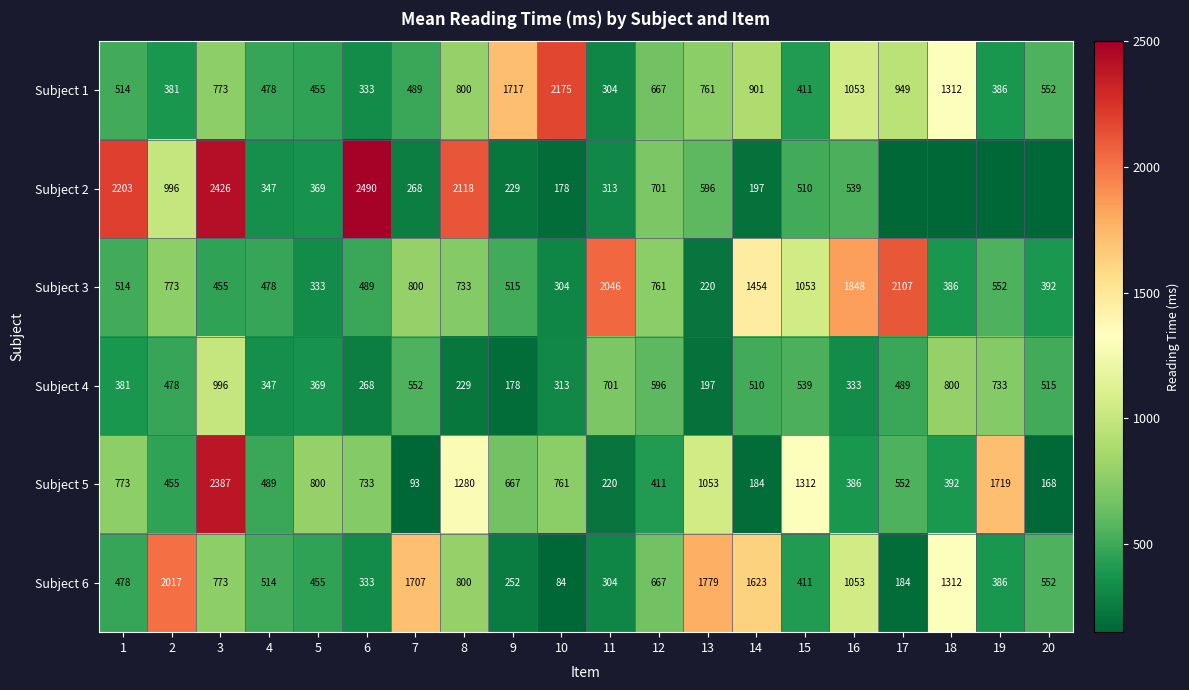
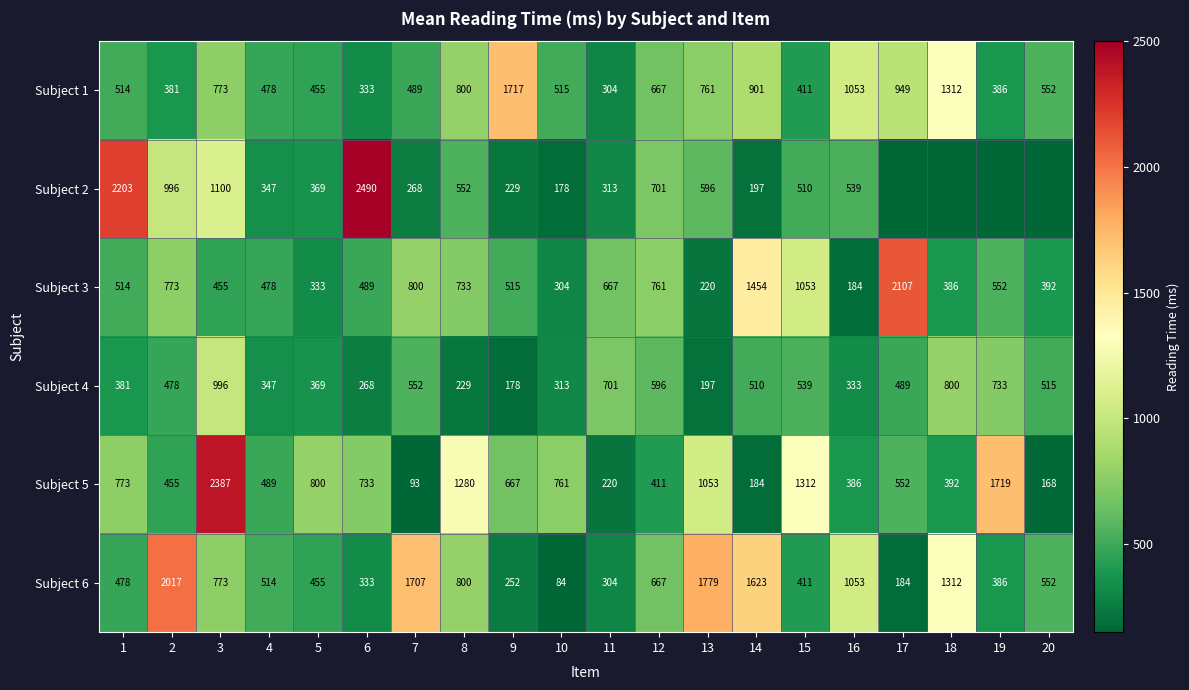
  {
    "Subject 1": {
      "1": 514,
      "2": 381,
      "3": 773,
      "4": 478,
      "5": 455,
      "6": 333,
      "7": 489,
      "8": 800,
      "9": 1717,
-     "10": 2175,
+     "10": 515,
      "11": 304,
      "12": 667,
      "13": 761,
      "14": 901,
      "15": 411,
      "16": 1053,
      "17": 949,
      "18": 1312,
      "19": 386,
      "20": 552
    },
    "Subject 2": {
      "1": 2203,
      "2": 996,
-     "3": 2426,
+     "3": 1100,
      "4": 347,
      "5": 369,
      "6": 2490,
      "7": 268,
-     "8": 2118,
+     "8": 552,
      "9": 229,
      "10": 178,
      "11": 313,
      "12": 701,
      "13": 596,
      "14": 197,
      "15": 510,
      "16": 539
    },
    "Subject 3": {
      "1": 514,
      "2": 773,
      "3": 455,
      "4": 478,
      "5": 333,
      "6": 489,
      "7": 800,
      "8": 733,
      "9": 515,
      "10": 304,
-     "11": 2046,
+     "11": 667,
      "12": 761,
      "13": 220,
      "14": 1454,
      "15": 1053,
-     "16": 1848,
+     "16": 184,
      "17": 2107,
      "18": 386,
      "19": 552,
      "20": 392
    },
    "Subject 4": {
      "1": 381,
      "2": 478,
      "3": 996,
      "4": 347,
      "5": 369,
      "6": 268,
      "7": 552,
      "8": 229,
      "9": 178,
      "10": 313,
      "11": 701,
      "12": 596,
      "13": 197,
      "14": 510,
      "15": 539,
      "16": 333,
      "17": 489,
      "18": 800,
      "19": 733,
      "20": 515
    },
    "Subject 5": {
      "1": 773,
      "2": 455,
      "3": 2387,
      "4": 489,
      "5": 800,
      "6": 733,
      "7": 93,
      "8": 1280,
      "9": 667,
      "10": 761,
      "11": 220,
      "12": 411,
      "13": 1053,
      "14": 184,
      "15": 1312,
      "16": 386,
      "17": 552,
      "18": 392,
      "19": 1719,
      "20": 168
    },
    "Subject 6": {
      "1": 478,
      "2": 2017,
      "3": 773,
      "4": 514,
      "5": 455,
      "6": 333,
      "7": 1707,
      "8": 800,
      "9": 252,
      "10": 84,
      "11": 304,
      "12": 667,
      "13": 1779,
      "14": 1623,
      "15": 411,
      "16": 1053,
      "17": 184,
      "18": 1312,
      "19": 386,
      "20": 552
    }
  }
